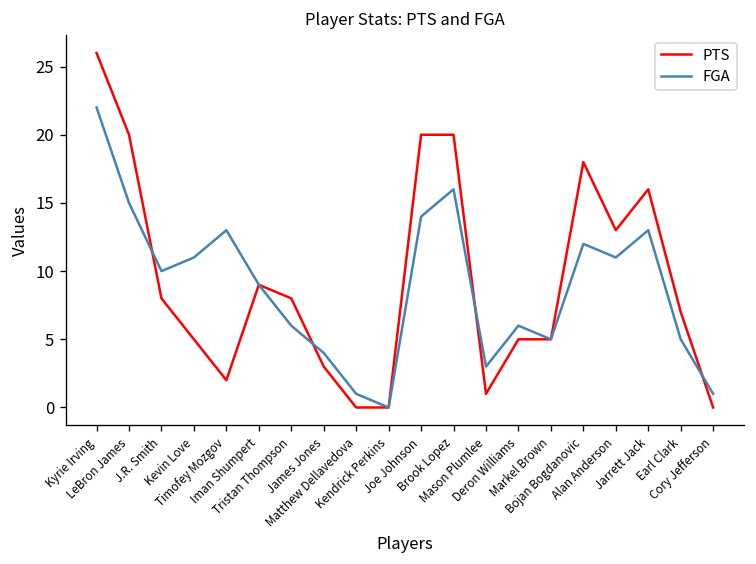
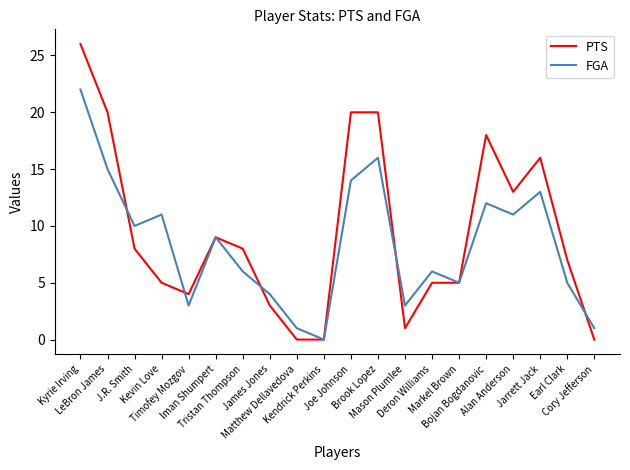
  {
    "PTS": {
      "Kyrie Irving": 26,
      "LeBron James": 20,
      "J.R. Smith": 8,
      "Kevin Love": 5,
-     "Timofey Mozgov": 2,
+     "Timofey Mozgov": 4,
      "Tristan Thompson": 8,
      "James Jones": 3,
      "Matthew Dellavedova": 0,
      "Joe Johnson": 20,
      "Brook Lopez": 20,
      "Mason Plumlee": 1,
      "Deron Williams": 5,
      "Bojan Bogdanovic": 18,
      "Alan Anderson": 13,
      "Jarrett Jack": 16,
      "Earl Clark": 7,
      "Cory Jefferson": 0
    },
    "FGA": {
      "Kyrie Irving": 22,
      "LeBron James": 15,
      "J.R. Smith": 10,
      "Kevin Love": 11,
-     "Timofey Mozgov": 13,
+     "Timofey Mozgov": 3,
      "Tristan Thompson": 6,
      "James Jones": 4,
      "Matthew Dellavedova": 1,
      "Joe Johnson": 14,
      "Brook Lopez": 16,
      "Mason Plumlee": 3,
      "Deron Williams": 6,
      "Bojan Bogdanovic": 12,
      "Alan Anderson": 11,
      "Jarrett Jack": 13,
      "Earl Clark": 5,
      "Cory Jefferson": 1
    }
  }
